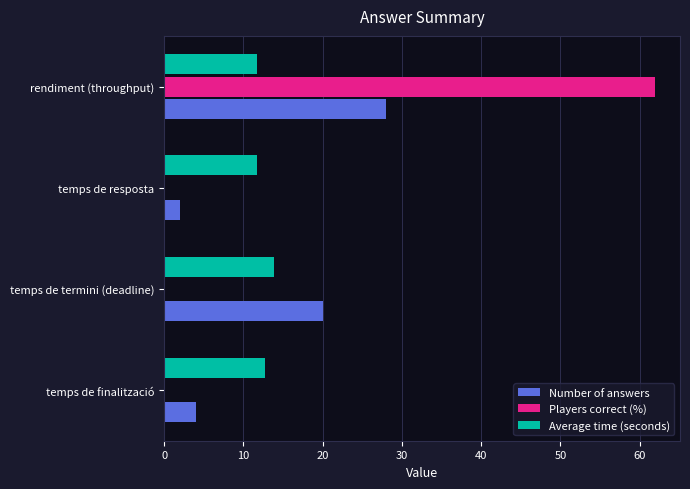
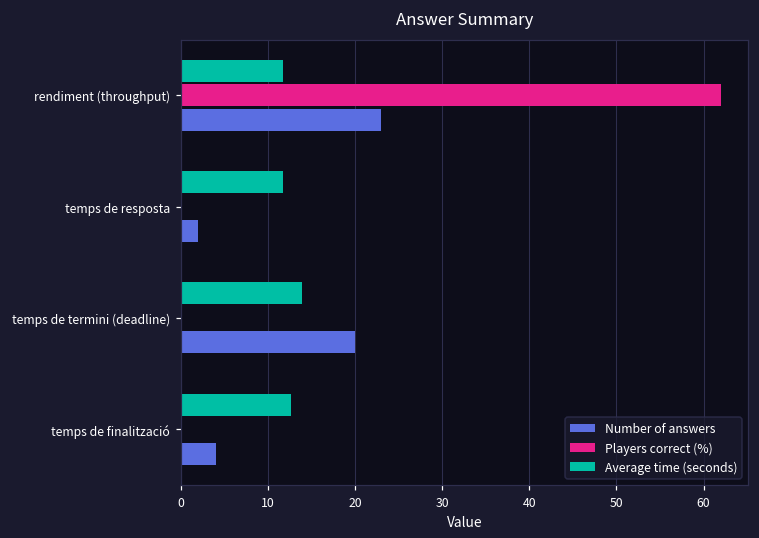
  {
    "Number of answers": {
-     "rendiment (throughput)": 28,
+     "rendiment (throughput)": 23,
      "temps de resposta": 2,
      "temps de termini (deadline)": 20,
      "temps de finalització": 4
    },
    "Players correct (%)": {
      "rendiment (throughput)": 62,
      "temps de resposta": 0,
      "temps de termini (deadline)": 0,
      "temps de finalització": 0
    },
    "Average time (seconds)": {
      "rendiment (throughput)": 12,
      "temps de resposta": 12,
      "temps de termini (deadline)": 14,
      "temps de finalització": 13
    }
  }
